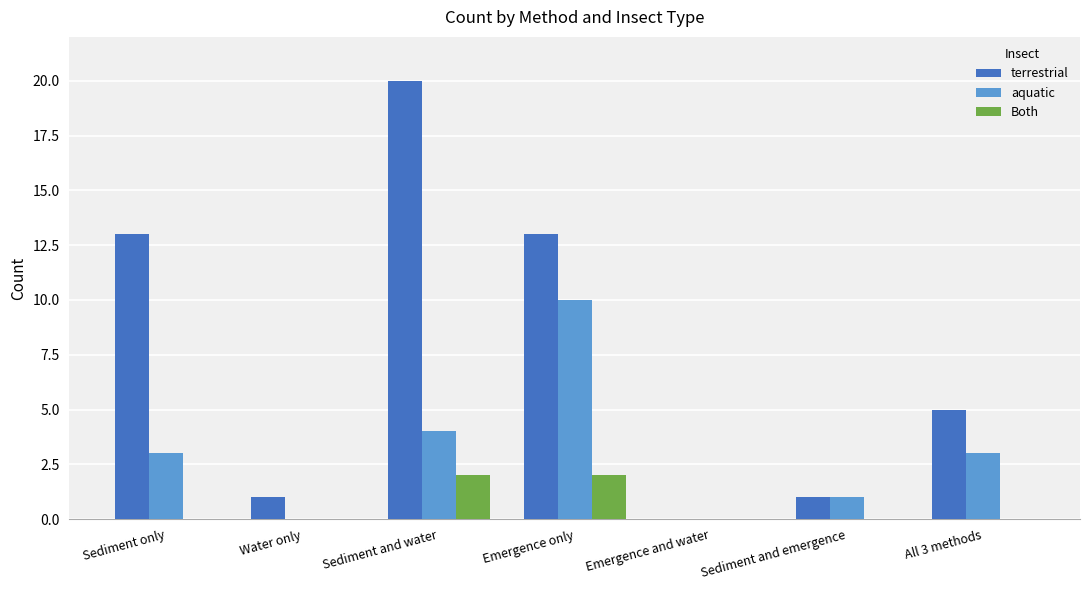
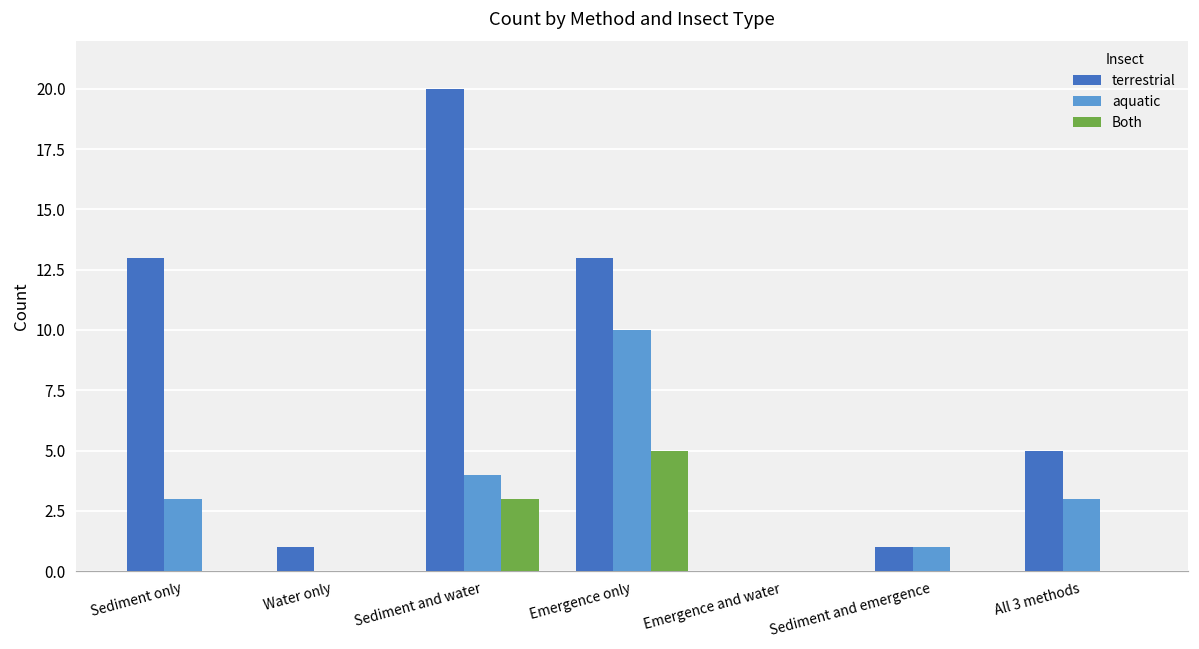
  {
    "Both": {
      "Sediment only": 0,
      "Water only": 0,
-     "Sediment and water": 2,
-     "Emergence only": 2,
+     "Sediment and water": 3,
+     "Emergence only": 5,
      "Emergence and water": 0,
      "Sediment and emergence": 0,
      "All 3 methods": 0
    }
  }
